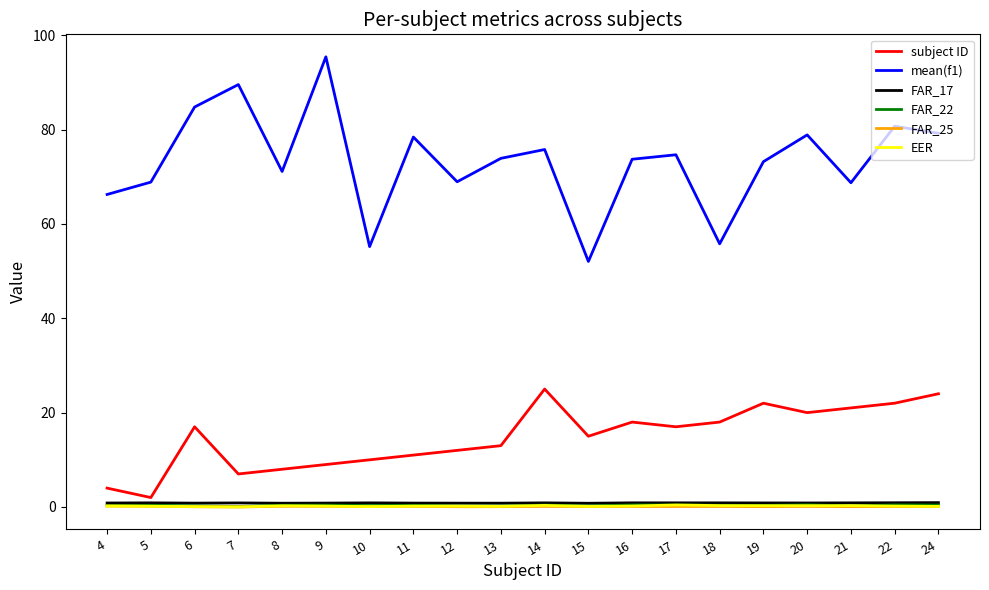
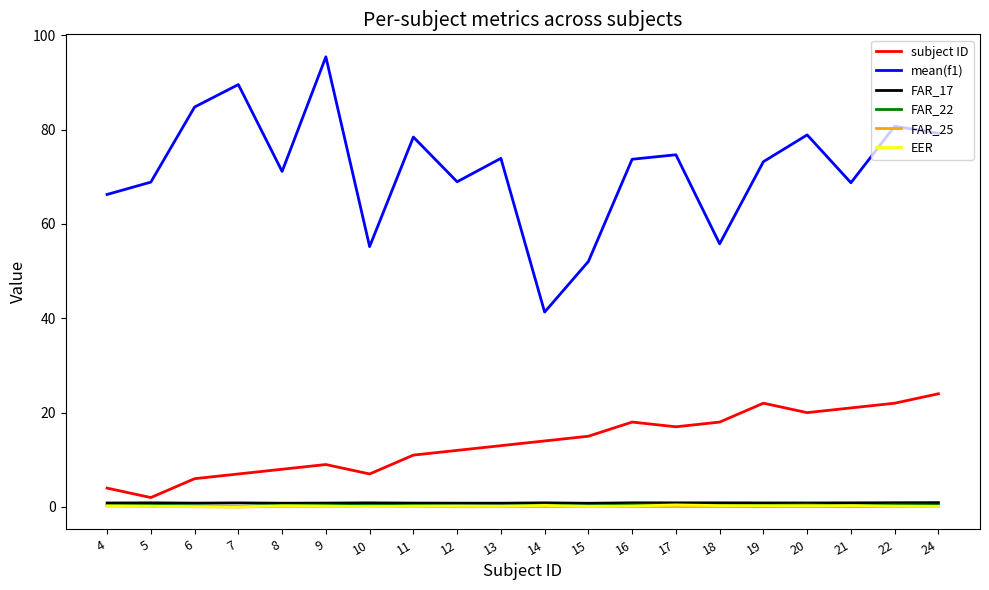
  {
    "subject ID": {
      "4": 4,
      "5": 2,
-     "6": 17,
+     "6": 6,
      "7": 7,
      "8": 8,
      "9": 9,
-     "10": 10,
+     "10": 7,
      "11": 11,
      "12": 12,
      "13": 13,
-     "14": 25,
+     "14": 14,
      "15": 15,
      "16": 18,
      "17": 17,
      "18": 18,
      "19": 22,
      "20": 20,
      "21": 21,
      "22": 22,
      "24": 24
    },
    "mean(f1)": {
      "4": 66,
      "5": 69,
      "6": 85,
      "7": 90,
      "8": 71,
      "9": 95,
      "10": 55,
      "11": 78,
      "12": 69,
      "13": 74,
-     "14": 76,
+     "14": 41,
      "15": 52,
      "16": 74,
      "17": 75,
      "18": 56,
      "19": 73,
      "20": 79,
      "21": 69
    },
    "FAR_17": {
      "6": 1,
      "7": 1,
      "10": 1,
      "12": 1,
      "13": 1,
      "15": 1,
      "19": 1,
      "21": 1
    }
  }
